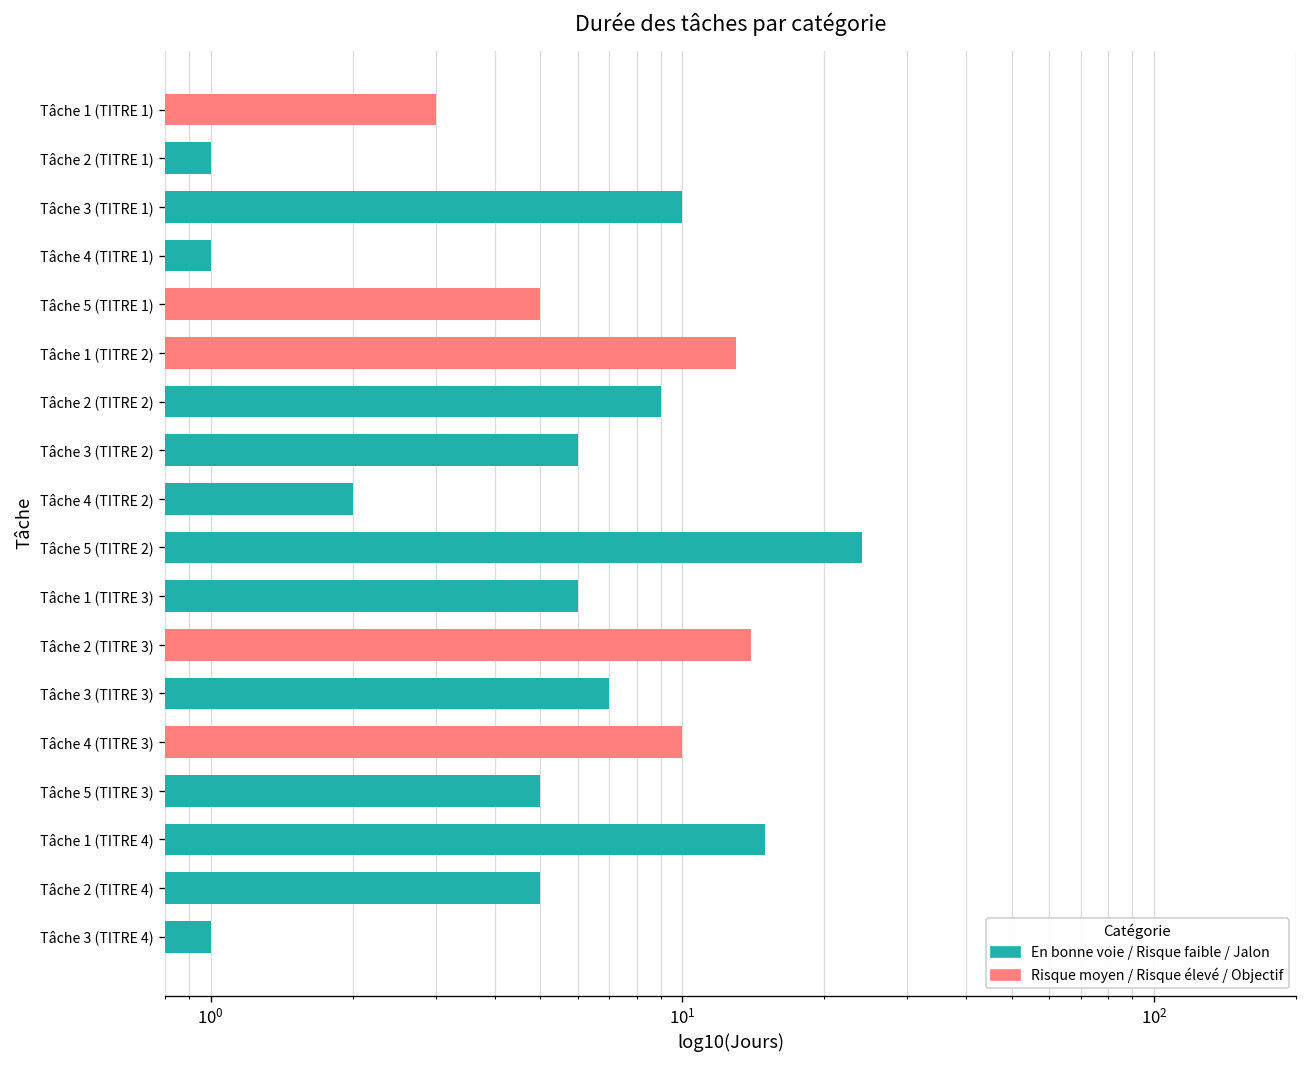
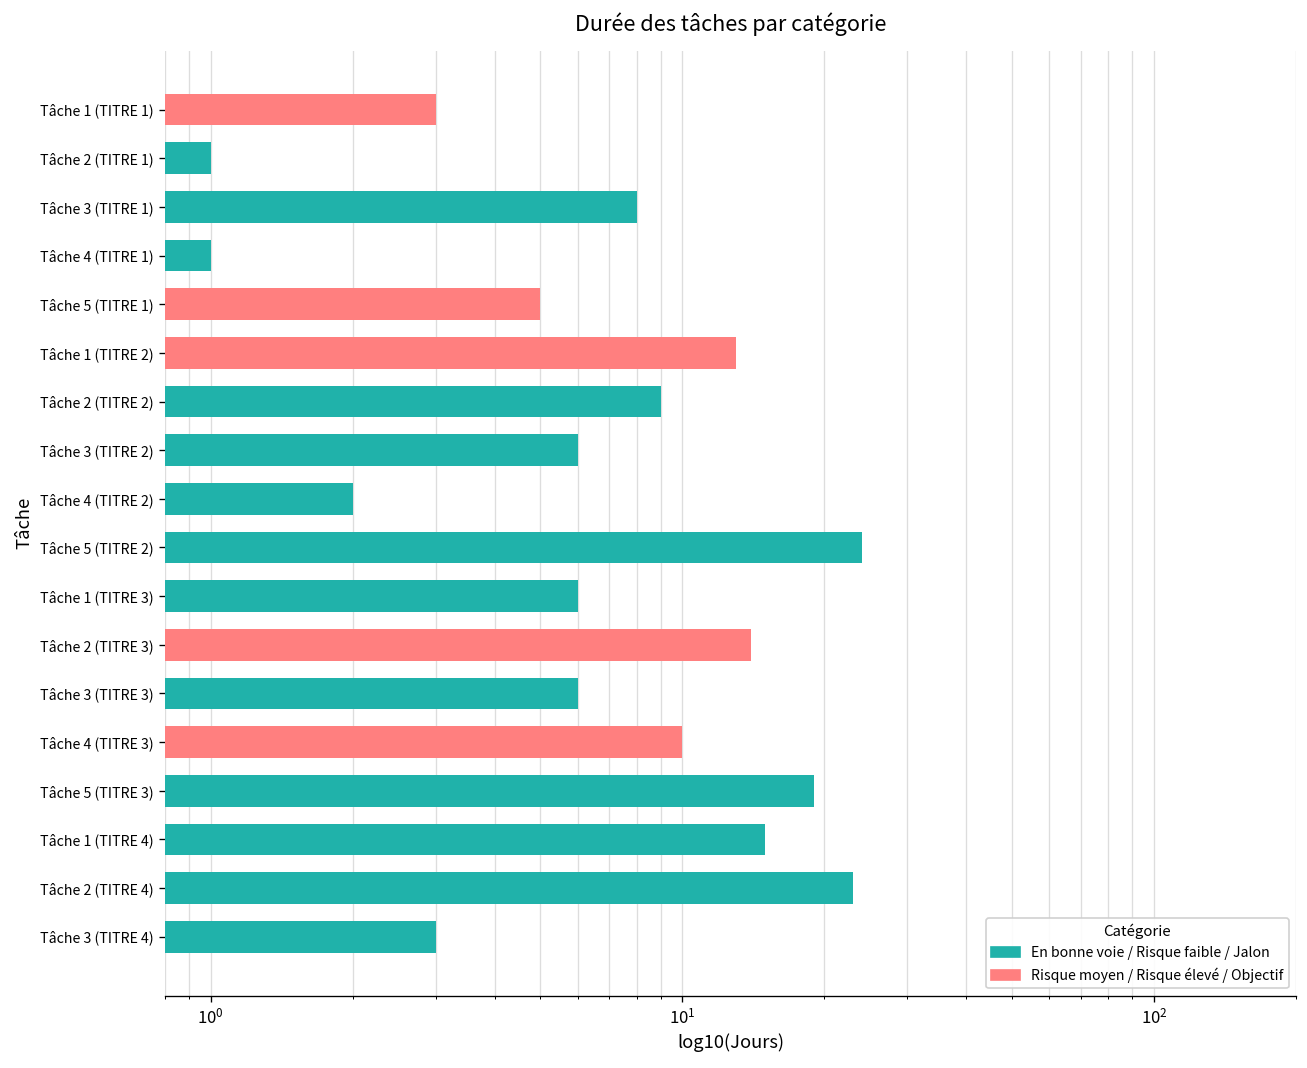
  {
    "Tâche 1 (TITRE 1)": 3,
    "Tâche 2 (TITRE 1)": 1,
-   "Tâche 3 (TITRE 1)": 10,
+   "Tâche 3 (TITRE 1)": 8,
    "Tâche 4 (TITRE 1)": 1,
    "Tâche 5 (TITRE 1)": 5,
    "Tâche 1 (TITRE 2)": 13,
    "Tâche 2 (TITRE 2)": 9,
    "Tâche 3 (TITRE 2)": 6,
    "Tâche 4 (TITRE 2)": 2,
    "Tâche 5 (TITRE 2)": 24,
    "Tâche 1 (TITRE 3)": 6,
    "Tâche 2 (TITRE 3)": 14,
-   "Tâche 3 (TITRE 3)": 7,
+   "Tâche 3 (TITRE 3)": 6,
    "Tâche 4 (TITRE 3)": 10,
-   "Tâche 5 (TITRE 3)": 5,
+   "Tâche 5 (TITRE 3)": 19,
    "Tâche 1 (TITRE 4)": 15,
-   "Tâche 2 (TITRE 4)": 5,
-   "Tâche 3 (TITRE 4)": 1
+   "Tâche 2 (TITRE 4)": 23,
+   "Tâche 3 (TITRE 4)": 3
  }
